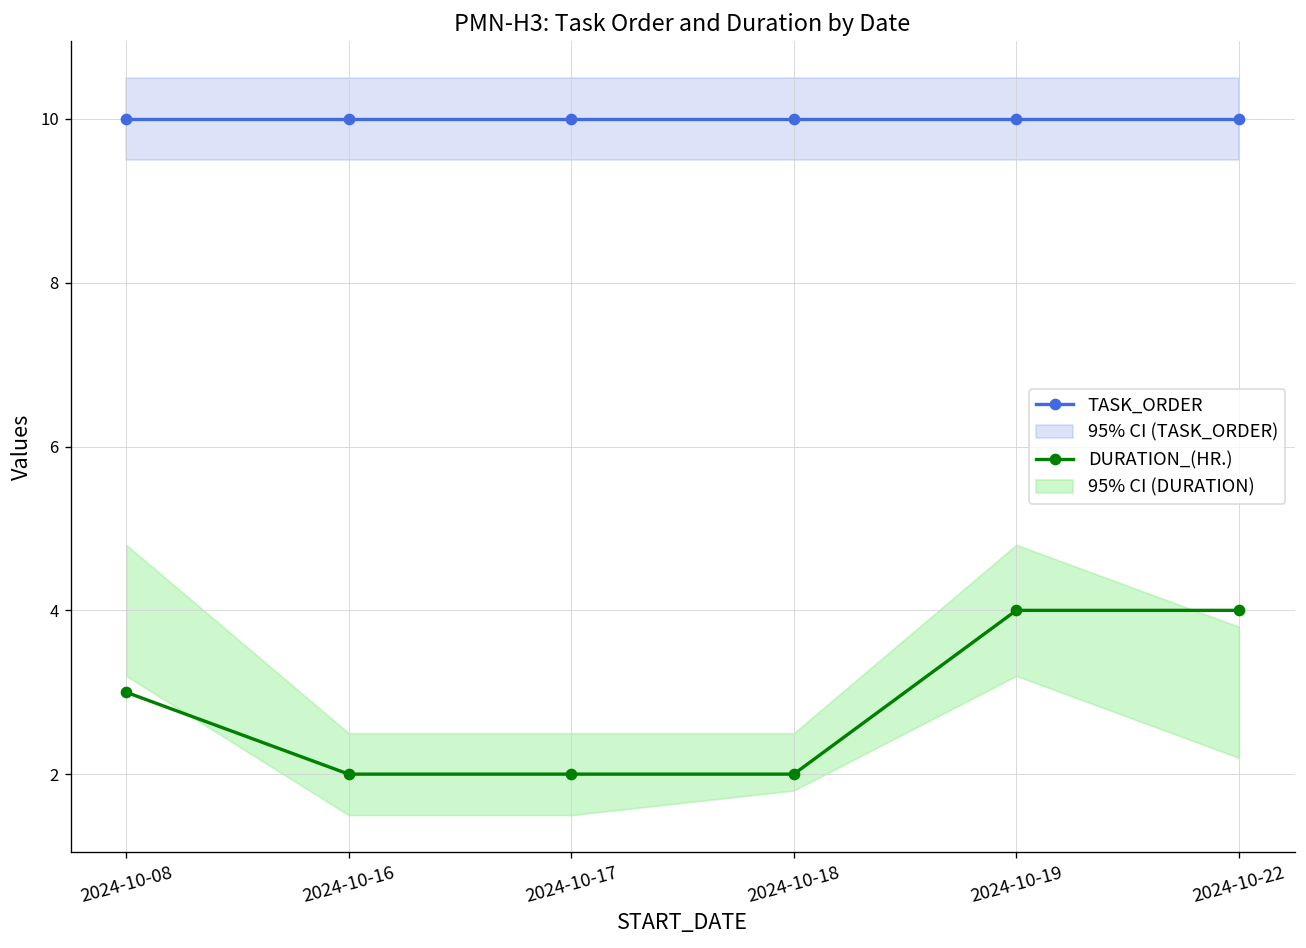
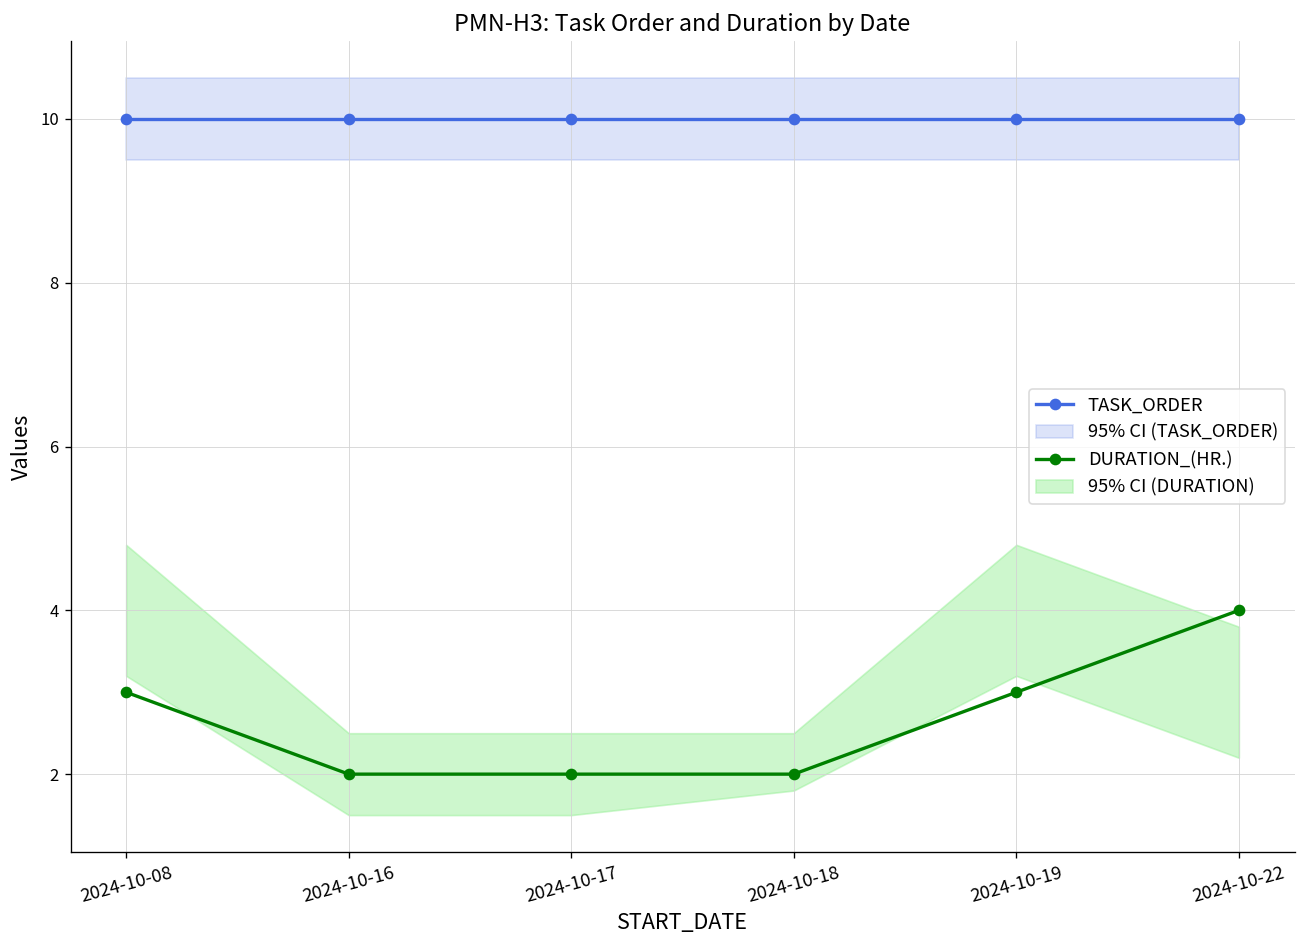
  {
    "DURATION_(HR.)": {
      "2024-10-08": 3,
      "2024-10-16": 2,
      "2024-10-17": 2,
      "2024-10-18": 2,
-     "2024-10-19": 4,
+     "2024-10-19": 3,
      "2024-10-22": 4
    }
  }
